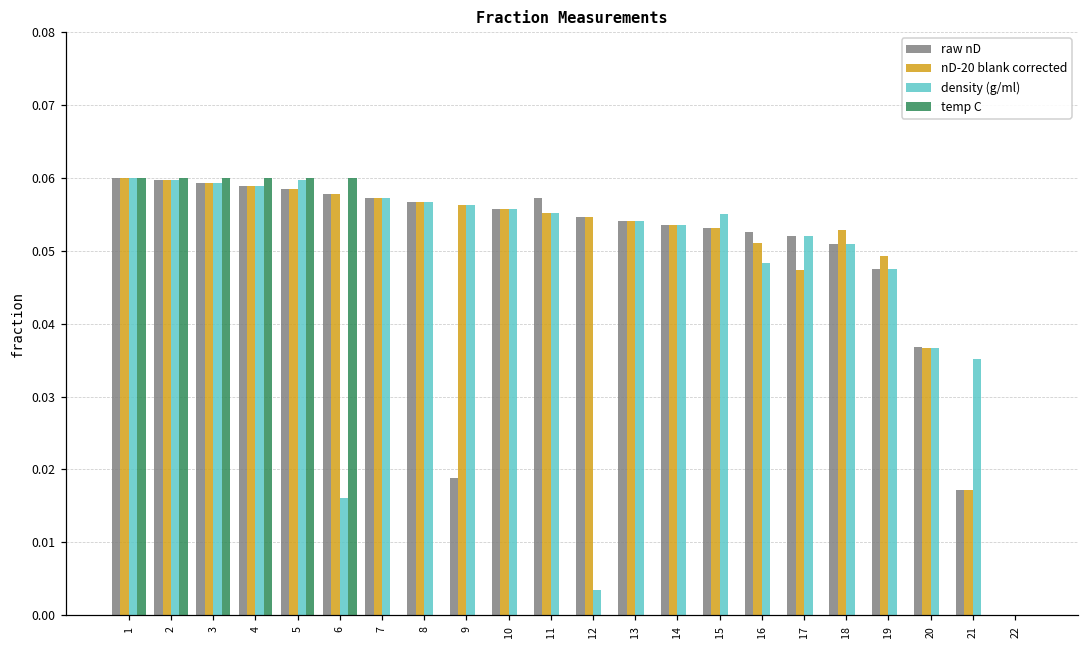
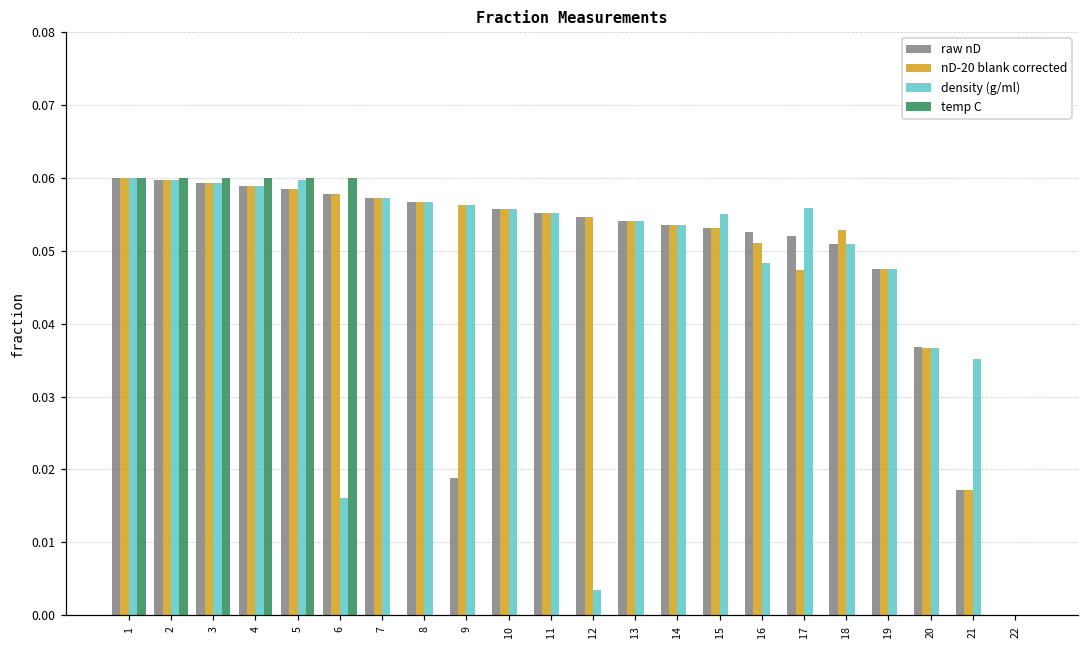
  {
    "raw nD": {
      "1": 0.060,
      "2": 0.060,
      "3": 0.059,
      "4": 0.059,
      "5": 0.058,
      "6": 0.058,
      "7": 0.057,
      "8": 0.057,
      "9": 0.019,
      "10": 0.056,
-     "11": 0.057,
+     "11": 0.055,
      "12": 0.055,
      "13": 0.054,
      "14": 0.054,
      "15": 0.053,
      "16": 0.053,
      "17": 0.052,
      "18": 0.051,
      "19": 0.048,
      "20": 0.037,
      "21": 0.017,
      "22": 0.000
    },
    "nD-20 blank corrected": {
      "1": 0.060,
      "2": 0.060,
      "3": 0.059,
      "4": 0.059,
      "5": 0.058,
      "6": 0.058,
      "7": 0.057,
      "8": 0.057,
      "9": 0.056,
      "10": 0.056,
      "11": 0.055,
      "12": 0.055,
      "13": 0.054,
      "14": 0.054,
      "15": 0.053,
      "16": 0.051,
      "17": 0.047,
      "18": 0.053,
-     "19": 0.049,
+     "19": 0.048,
      "20": 0.037,
      "21": 0.017,
      "22": 0.000
    },
    "density (g/ml)": {
      "1": 0.060,
      "2": 0.060,
      "3": 0.059,
      "4": 0.059,
      "5": 0.060,
      "6": 0.016,
      "7": 0.057,
      "8": 0.057,
      "9": 0.056,
      "10": 0.056,
      "11": 0.055,
      "12": 0.003,
      "13": 0.054,
      "14": 0.054,
      "15": 0.055,
      "16": 0.048,
-     "17": 0.052,
+     "17": 0.056,
      "18": 0.051,
      "19": 0.048,
      "20": 0.037,
      "21": 0.035,
      "22": 0.000
    },
    "temp C": {
      "1": 0.060,
      "2": 0.060,
      "3": 0.060,
      "4": 0.060,
      "5": 0.060,
      "6": 0.060,
      "7": 0.000,
      "8": 0.000,
      "9": 0.000,
      "10": 0.000,
      "11": 0.000,
      "12": 0.000,
      "13": 0.000,
      "14": 0.000,
      "15": 0.000,
      "16": 0.000,
      "17": 0.000,
      "18": 0.000,
      "19": 0.000,
      "20": 0.000,
      "21": 0.000,
      "22": 0.000
    }
  }
